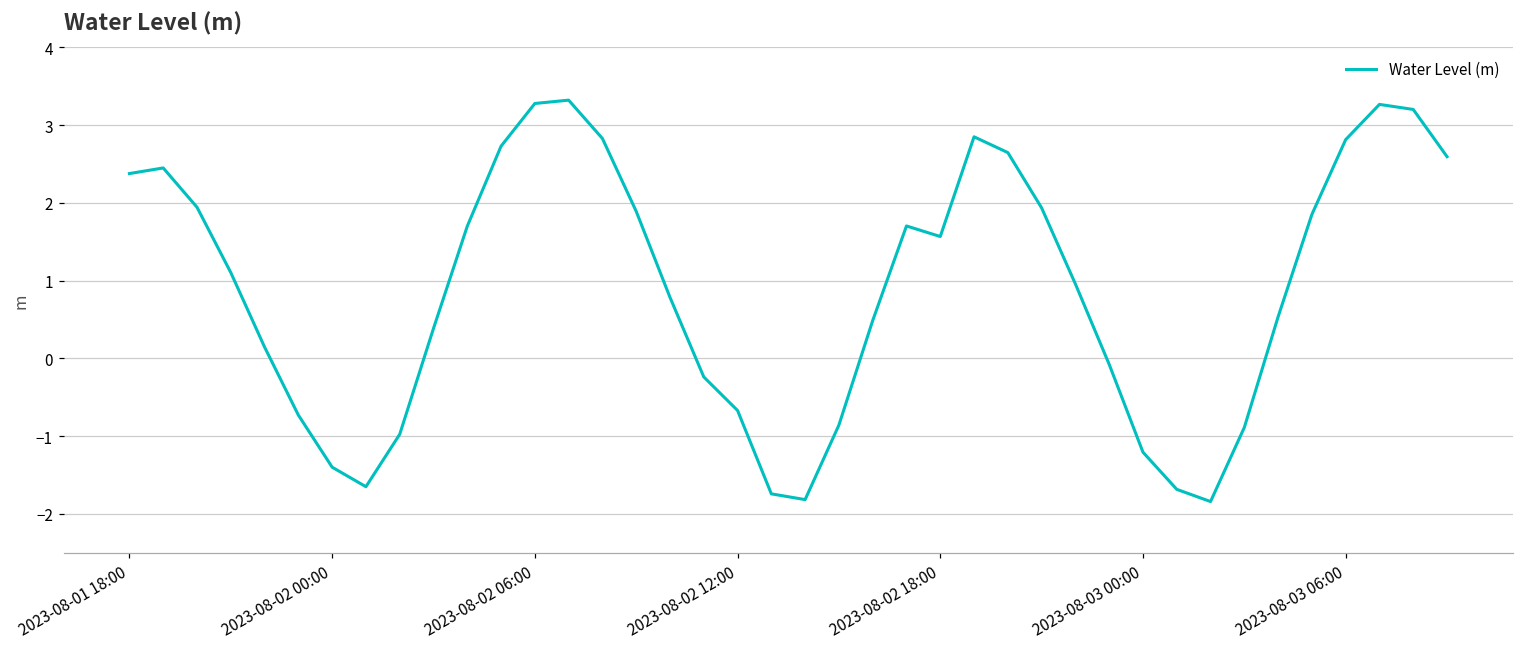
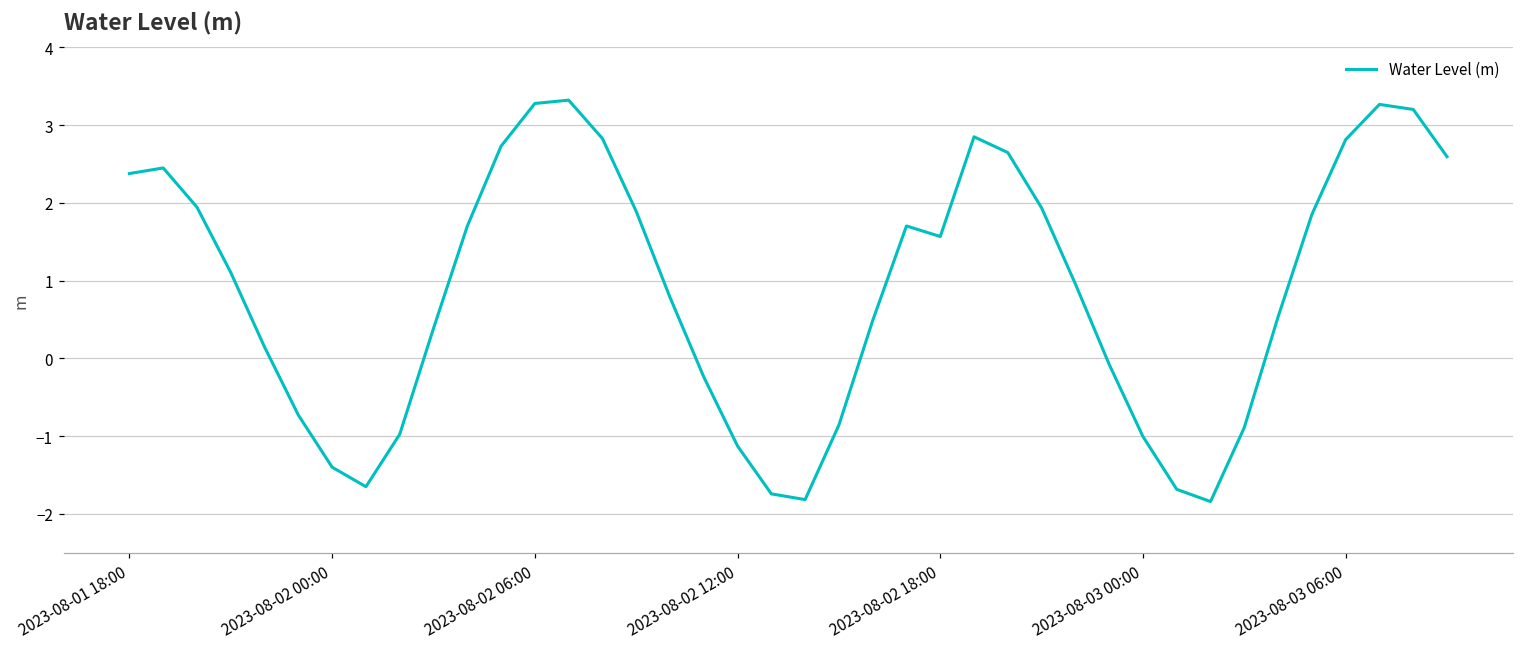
  {
    "2023-08-01 18:00": 2.4,
    "2023-08-02 00:00": -1.4,
    "2023-08-02 06:00": 3.3,
-   "2023-08-02 12:00": -0.7,
+   "2023-08-02 12:00": -1.1,
    "2023-08-02 18:00": 1.6,
-   "2023-08-03 00:00": -1.2,
+   "2023-08-03 00:00": -1.0,
    "2023-08-03 06:00": 2.8
  }
